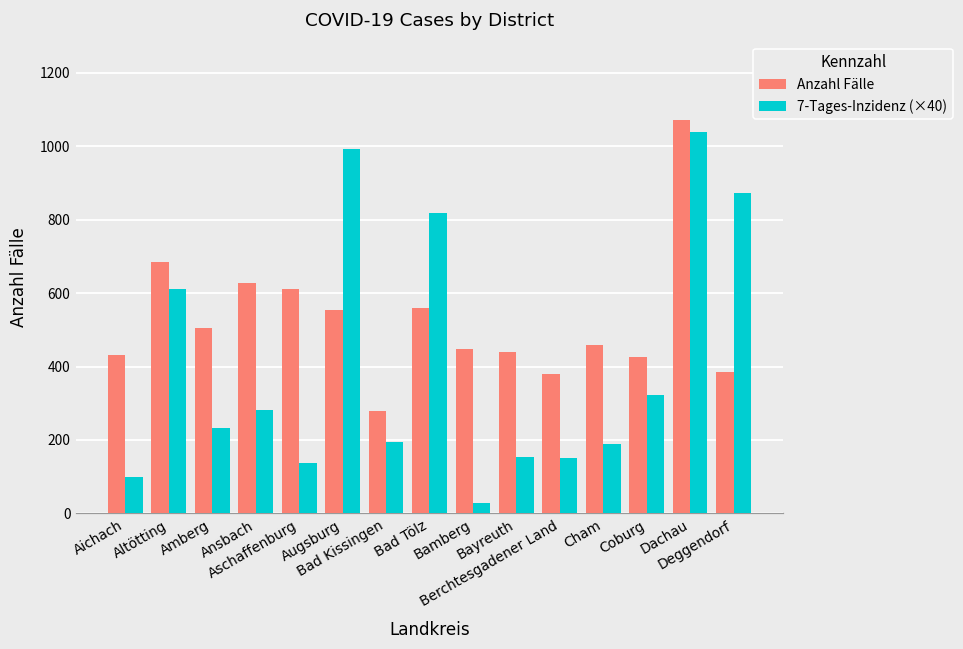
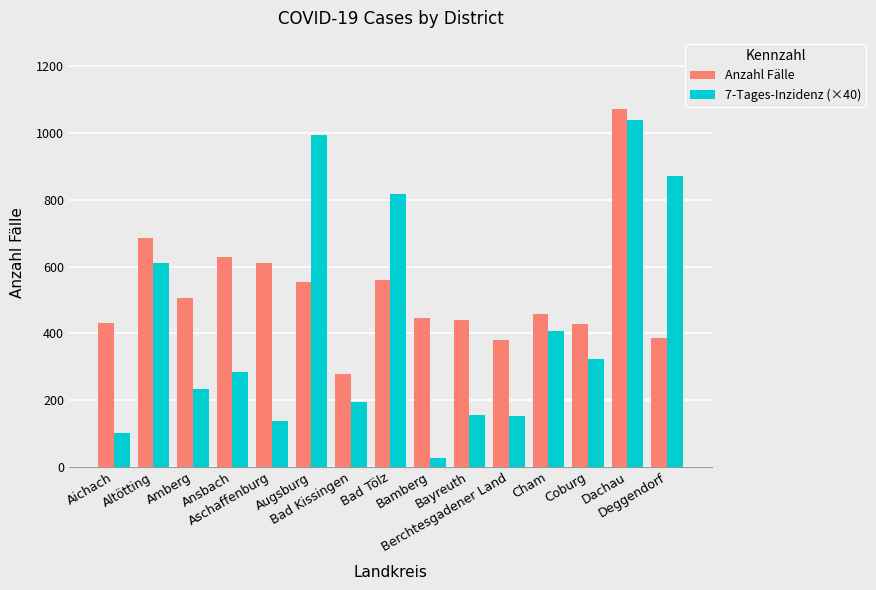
  {
    "Anzahl Fälle": {
      "Aichach": 430,
      "Altötting": 690,
      "Amberg": 510,
      "Ansbach": 630,
      "Aschaffenburg": 610,
      "Augsburg": 560,
      "Bad Kissingen": 280,
      "Bad Tölz": 560,
      "Bamberg": 450,
      "Bayreuth": 440,
      "Berchtesgadener Land": 380,
      "Cham": 460,
      "Coburg": 430,
      "Dachau": 1070,
      "Deggendorf": 390
    },
    "7-Tages-Inzidenz (×40)": {
      "Aichach": 100,
      "Altötting": 610,
      "Amberg": 230,
      "Ansbach": 280,
      "Aschaffenburg": 140,
      "Augsburg": 990,
      "Bad Kissingen": 190,
      "Bad Tölz": 820,
      "Bamberg": 30,
      "Bayreuth": 150,
      "Berchtesgadener Land": 150,
-     "Cham": 190,
+     "Cham": 410,
      "Coburg": 320,
      "Dachau": 1040,
      "Deggendorf": 870
    }
  }
